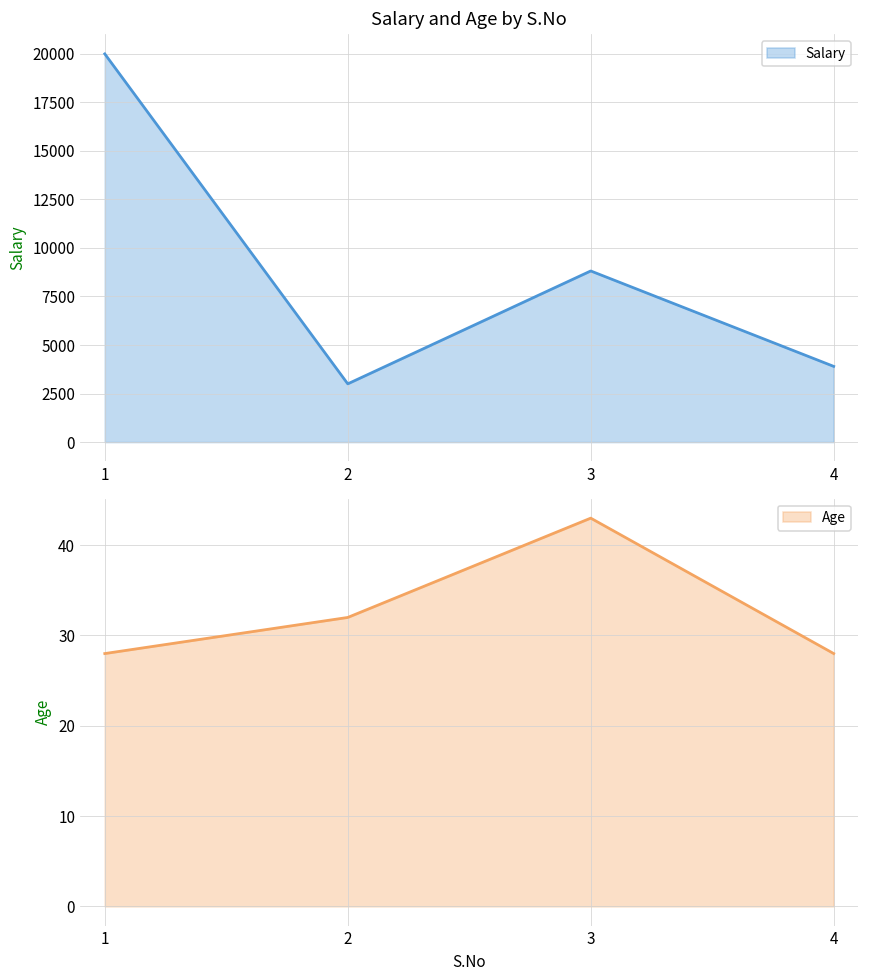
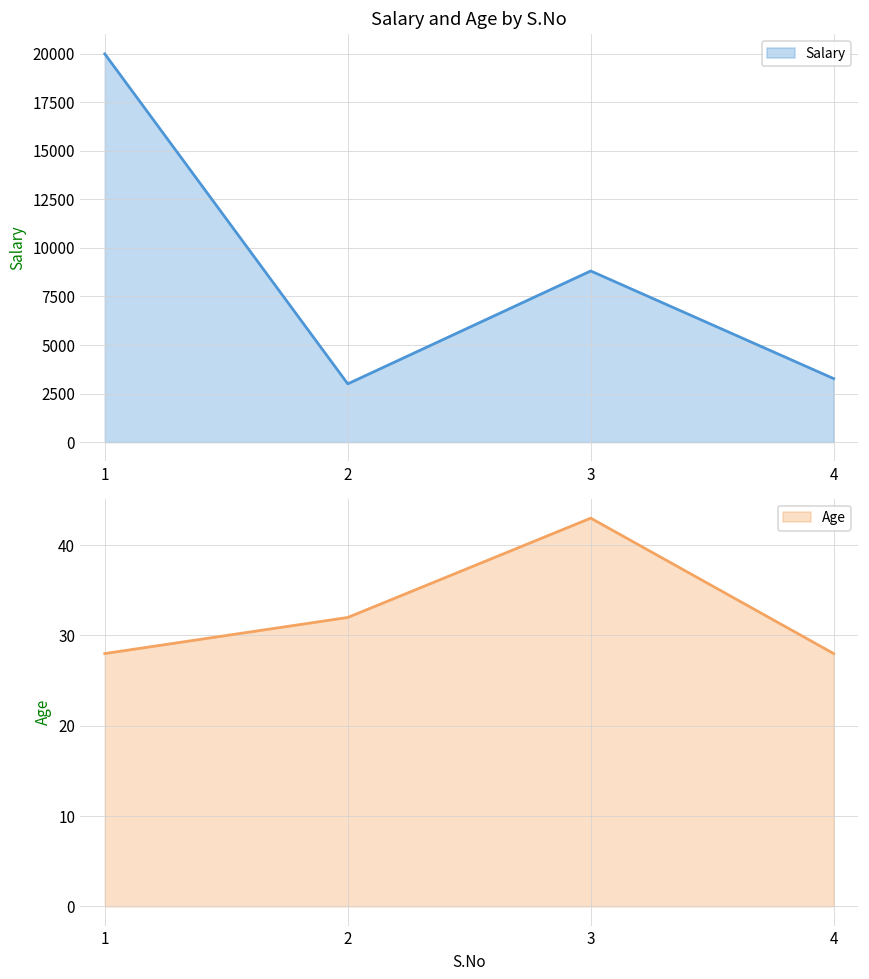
  {
    "Salary and Age by S.No": {
      "1": 20000,
      "2": 3000,
      "3": 8800,
-     "4": 3900
+     "4": 3300
    }
  }
